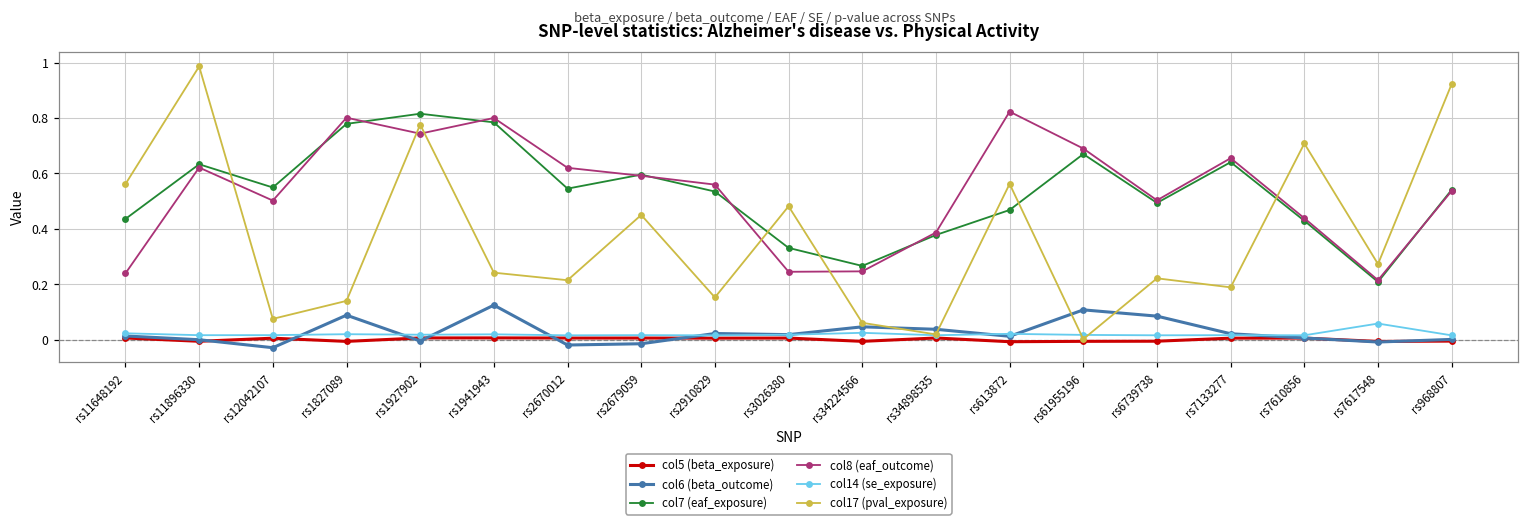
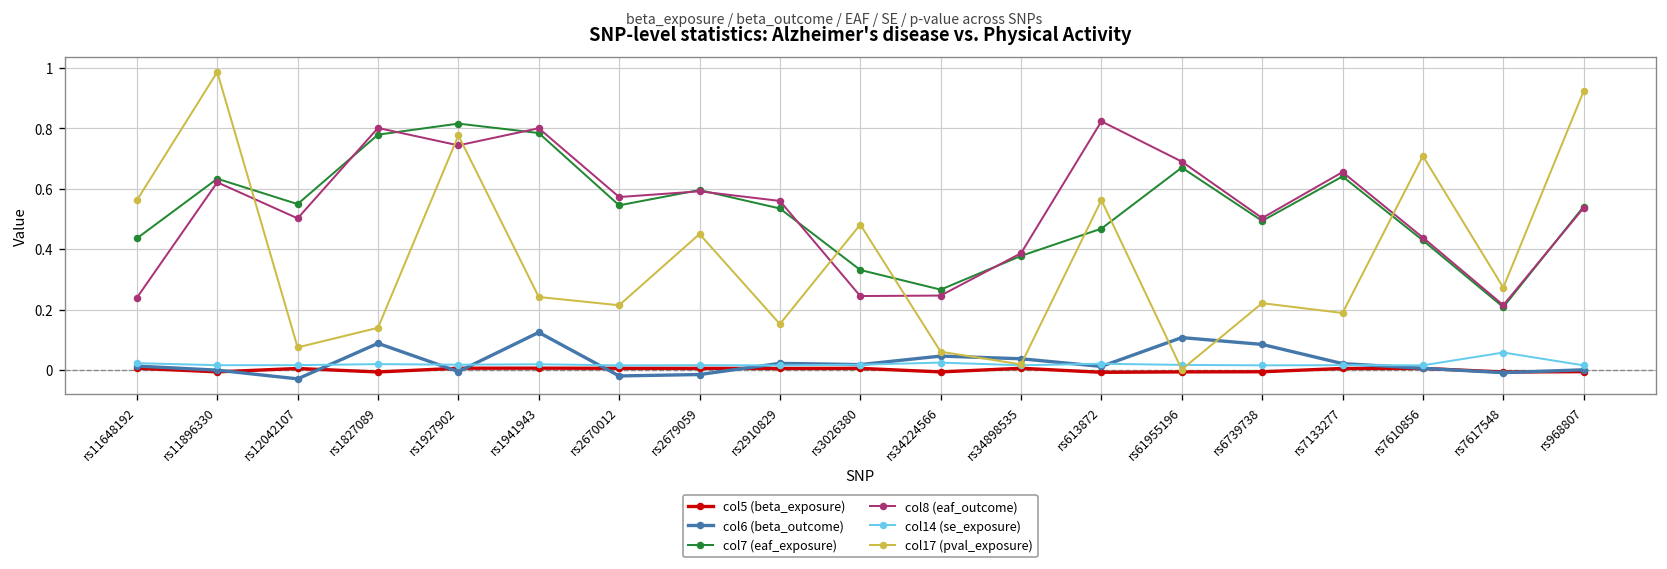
  {
    "col5 (beta_exposure)": {
      "rs12042107": 0.01,
      "rs1827089": -0.01,
      "rs1927902": 0.01,
      "rs1941943": 0.01,
      "rs2679059": 0.01,
      "rs3026380": 0.01,
      "rs34224566": -0.01,
      "rs613872": -0.01,
      "rs6739738": -0.01,
      "rs7133277": 0.01
    },
    "col6 (beta_outcome)": {
      "rs12042107": -0.03,
      "rs1827089": 0.09,
      "rs1927902": -0.01,
      "rs1941943": 0.12,
      "rs2670012": -0.02,
      "rs2679059": -0.01,
      "rs34224566": 0.05,
      "rs34898535": 0.04,
      "rs61955196": 0.11,
      "rs6739738": 0.08
    },
    "col7 (eaf_exposure)": {
      "rs11648192": 0.44,
      "rs11896330": 0.63,
      "rs12042107": 0.55,
      "rs1827089": 0.78,
      "rs1927902": 0.82,
      "rs1941943": 0.78,
      "rs2670012": 0.55,
      "rs2910829": 0.53,
      "rs3026380": 0.33,
      "rs34224566": 0.27,
      "rs613872": 0.47,
      "rs61955196": 0.67,
      "rs7133277": 0.64
    },
    "col8 (eaf_outcome)": {
      "rs11648192": 0.24,
      "rs11896330": 0.62,
      "rs12042107": 0.50,
      "rs1827089": 0.80,
      "rs1927902": 0.74,
      "rs1941943": 0.80,
-     "rs2670012": 0.62,
+     "rs2670012": 0.57,
      "rs2910829": 0.56,
      "rs3026380": 0.24,
      "rs34224566": 0.25,
      "rs613872": 0.82,
      "rs61955196": 0.69,
      "rs7133277": 0.66
    },
    "col14 (se_exposure)": {
      "rs11896330": 0.02,
      "rs12042107": 0.02,
      "rs1827089": 0.02,
      "rs1927902": 0.02,
      "rs1941943": 0.02,
      "rs2679059": 0.02,
      "rs34224566": 0.02,
      "rs61955196": 0.02,
      "rs6739738": 0.02,
      "rs7617548": 0.06,
      "rs968807": 0.02
    },
    "col17 (pval_exposure)": {
      "rs11648192": 0.56,
      "rs11896330": 0.99,
      "rs12042107": 0.08,
      "rs1827089": 0.14,
      "rs1927902": 0.78,
      "rs1941943": 0.24,
      "rs2670012": 0.21,
      "rs2679059": 0.45,
      "rs2910829": 0.15,
      "rs3026380": 0.48,
      "rs34224566": 0.06,
      "rs613872": 0.56,
      "rs6739738": 0.22,
      "rs7133277": 0.19,
      "rs7610856": 0.71,
      "rs7617548": 0.27,
      "rs968807": 0.92
    }
  }
